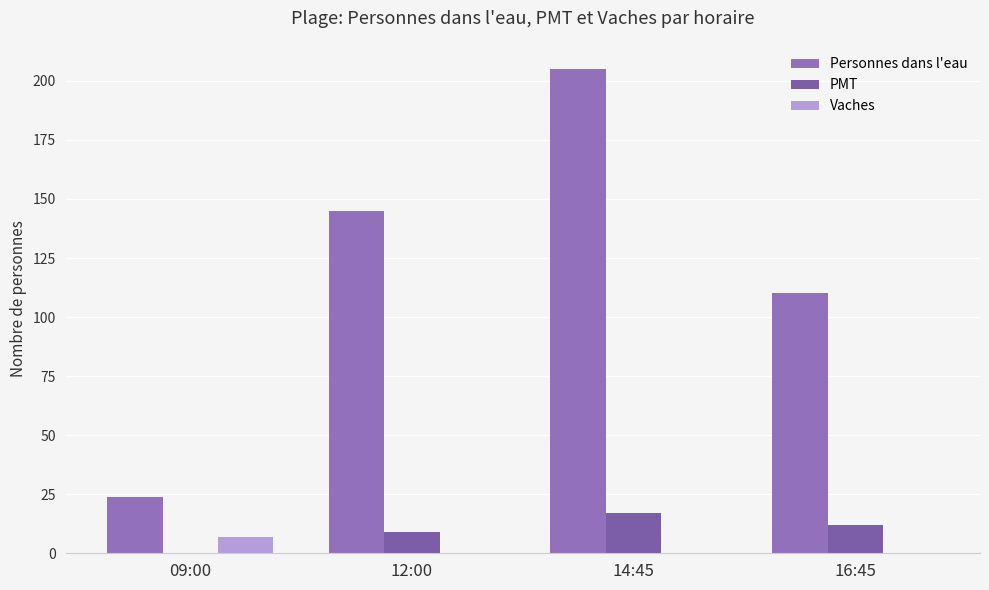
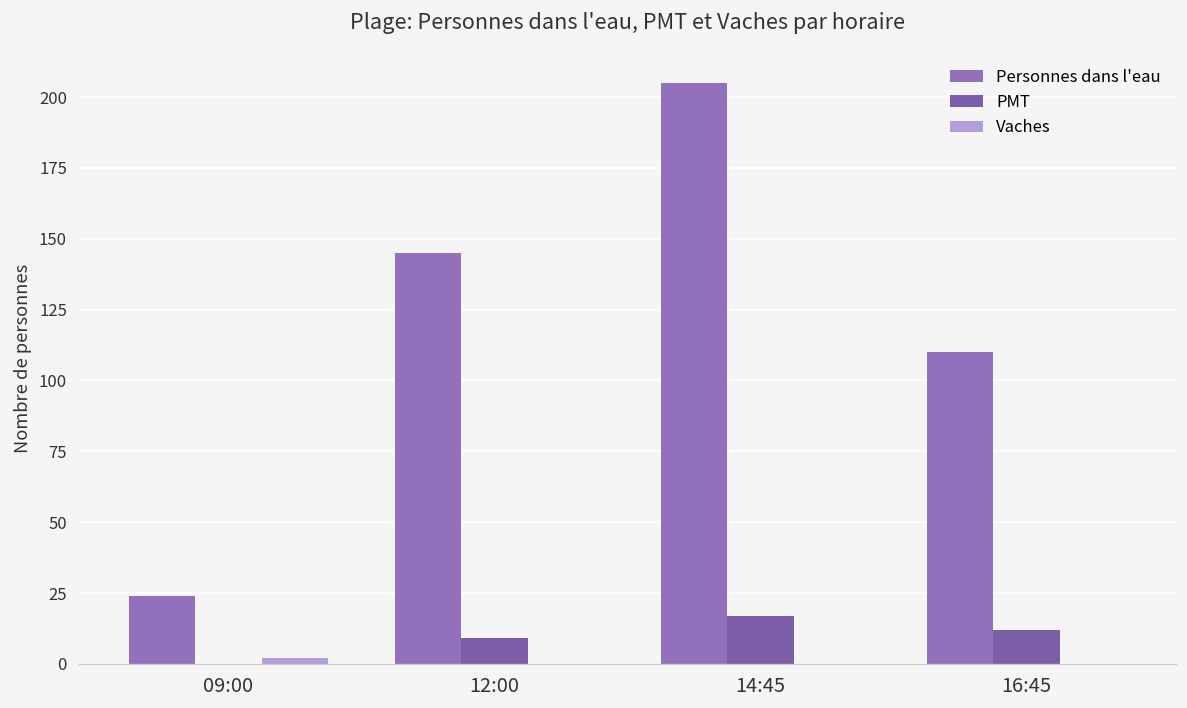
  {
    "Vaches": {
-     "09:00": 7,
+     "09:00": 2,
      "12:00": 0,
      "14:45": 0,
      "16:45": 0
    }
  }
